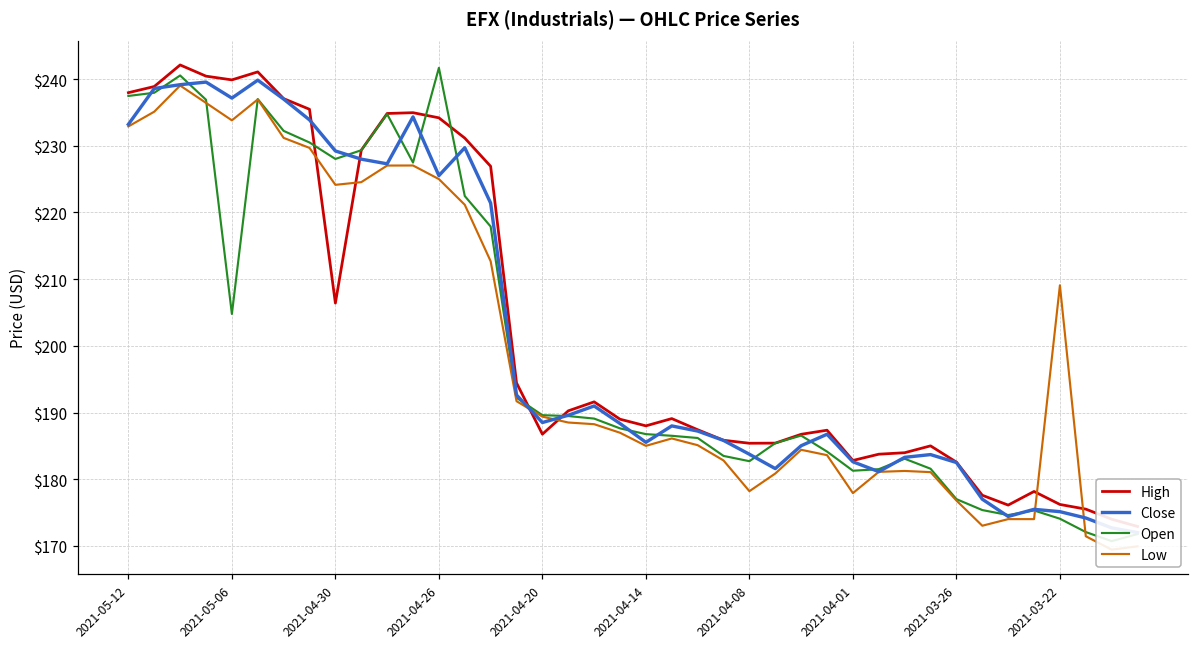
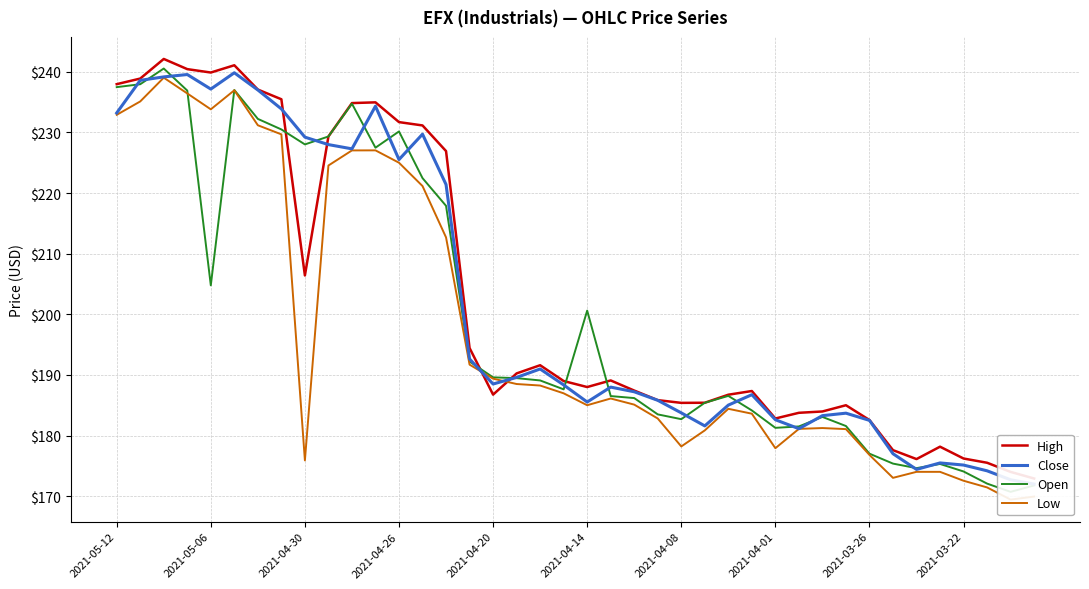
  {
    "High": {
      "2021-05-12": "$238",
      "2021-05-06": "$240",
      "2021-04-30": "$206",
-     "2021-04-26": "$234",
+     "2021-04-26": "$232",
      "2021-04-20": "$187",
      "2021-04-14": "$188",
      "2021-04-08": "$185",
      "2021-03-22": "$176"
    },
    "Close": {
      "2021-05-06": "$237",
      "2021-04-30": "$229",
      "2021-04-26": "$226",
      "2021-04-20": "$189",
      "2021-04-14": "$186",
      "2021-04-08": "$184",
      "2021-03-22": "$175"
    },
    "Open": {
      "2021-05-12": "$237",
      "2021-05-06": "$205",
      "2021-04-30": "$228",
-     "2021-04-26": "$242",
-     "2021-04-14": "$187",
+     "2021-04-26": "$230",
+     "2021-04-14": "$201",
      "2021-04-08": "$183",
      "2021-04-01": "$181",
      "2021-03-22": "$174"
    },
    "Low": {
      "2021-05-06": "$234",
-     "2021-04-30": "$224",
+     "2021-04-30": "$176",
      "2021-04-26": "$225",
      "2021-04-14": "$185",
      "2021-04-08": "$178",
      "2021-04-01": "$178",
-     "2021-03-22": "$209"
+     "2021-03-22": "$173"
    }
  }
